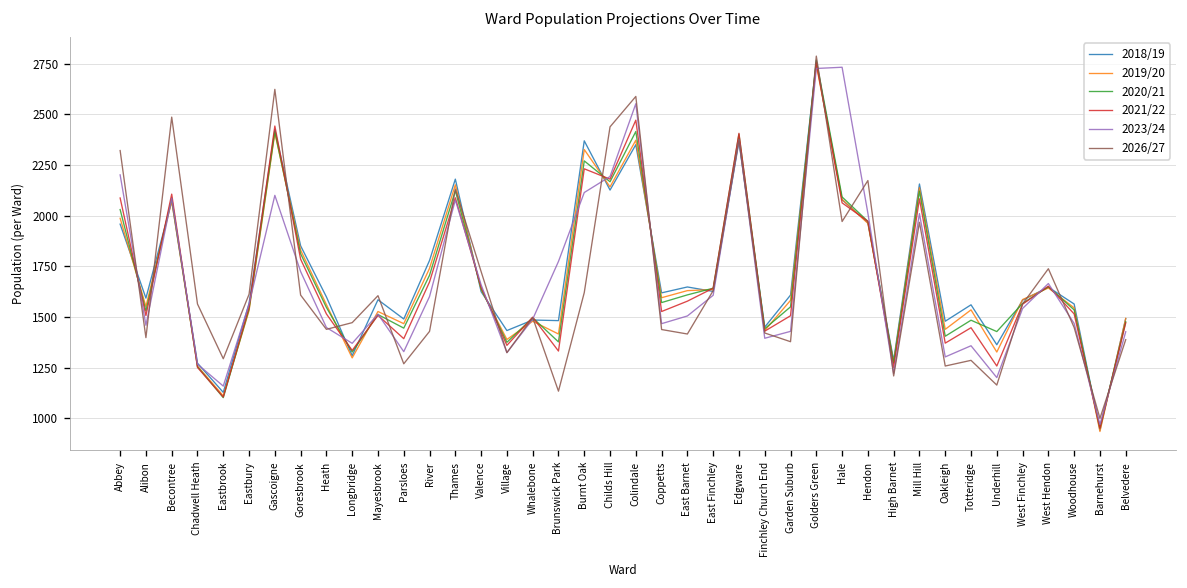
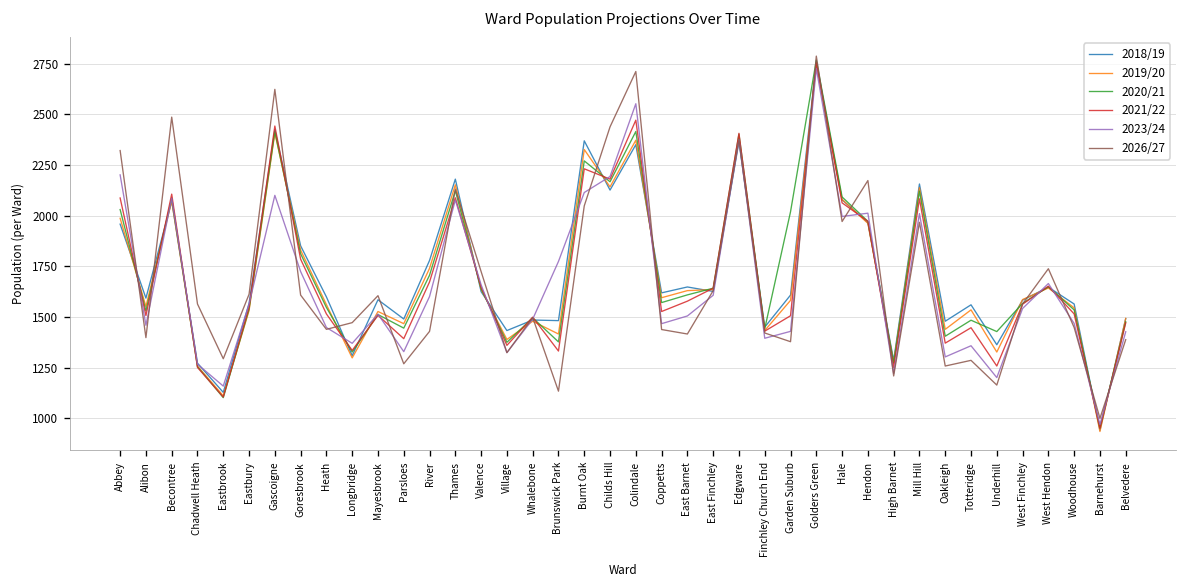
  {
    "2018/19": {
      "Abbey": 1960,
      "Alibon": 1590,
      "Eastbrook": 1130,
      "Goresbrook": 1850,
      "Heath": 1600,
      "Mayesbrook": 1590,
      "Parsloes": 1490,
      "River": 1780,
      "Thames": 2180,
      "Village": 1430,
      "Brunswick Park": 1480,
      "Burnt Oak": 2370,
      "Childs Hill": 2130,
      "Colindale": 2350,
      "Coppetts": 1620,
      "East Barnet": 1650,
      "Garden Suburb": 1610,
      "Mill Hill": 2160,
      "Oakleigh": 1480,
      "Totteridge": 1560,
      "Underhill": 1360,
      "Woodhouse": 1560
    },
    "2019/20": {
      "Abbey": 1990,
      "Alibon": 1550,
      "Goresbrook": 1830,
      "Parsloes": 1470,
      "River": 1740,
      "Thames": 2150,
      "Brunswick Park": 1420,
      "Burnt Oak": 2330,
      "Childs Hill": 2140,
      "Colindale": 2370,
      "Coppetts": 1600,
      "East Barnet": 1630,
      "Garden Suburb": 1580,
      "Mill Hill": 2140,
      "Oakleigh": 1440,
      "Totteridge": 1540,
      "Underhill": 1330
    },
    "2020/21": {
      "Abbey": 2030,
      "Alibon": 1530,
      "Goresbrook": 1810,
      "Parsloes": 1450,
      "River": 1710,
      "Brunswick Park": 1380,
      "Burnt Oak": 2270,
      "Colindale": 2420,
      "Coppetts": 1570,
      "East Barnet": 1610,
-     "Garden Suburb": 1550,
+     "Garden Suburb": 2020,
      "Mill Hill": 2120,
      "Oakleigh": 1410,
      "Totteridge": 1480,
      "Underhill": 1430
    },
    "2021/22": {
      "Abbey": 2090,
      "Alibon": 1510,
      "Becontree": 2110,
      "Gascoigne": 2440,
      "Goresbrook": 1790,
      "Heath": 1520,
      "Parsloes": 1390,
      "River": 1670,
      "Brunswick Park": 1330,
      "Burnt Oak": 2230,
      "Colindale": 2470,
      "Coppetts": 1530,
      "East Barnet": 1580,
      "Garden Suburb": 1510,
      "High Barnet": 1250,
      "Mill Hill": 2080,
      "Oakleigh": 1370,
      "Totteridge": 1450,
      "Underhill": 1260,
      "Woodhouse": 1520
    },
    "2023/24": {
      "Abbey": 2200,
      "Alibon": 1460,
      "Eastbrook": 1160,
      "Gascoigne": 2100,
      "Goresbrook": 1720,
      "Longbridge": 1370,
      "Parsloes": 1330,
      "River": 1600,
      "Brunswick Park": 1770,
      "Burnt Oak": 2110,
      "Colindale": 2550,
      "Coppetts": 1470,
      "East Barnet": 1510,
      "East Finchley": 1610,
      "Finchley Church End": 1400,
      "Garden Suburb": 1430,
      "Golders Green": 2730,
-     "Hale": 2730,
+     "Hale": 2000,
      "Hendon": 2010,
      "Mill Hill": 2010,
      "Oakleigh": 1300,
      "Totteridge": 1360,
      "Underhill": 1200,
      "West Finchley": 1540,
      "Woodhouse": 1470,
      "Barnehurst": 970,
      "Belvedere": 1430
    },
    "2026/27": {
      "Abbey": 2320,
      "Alibon": 1400,
      "Becontree": 2490,
      "Chadwell Heath": 1560,
      "Eastbrook": 1290,
      "Eastbury": 1610,
      "Gascoigne": 2620,
      "Goresbrook": 1610,
      "Longbridge": 1470,
      "Mayesbrook": 1610,
      "Parsloes": 1270,
      "River": 1430,
      "Valence": 1720,
      "Brunswick Park": 1130,
-     "Burnt Oak": 1620,
+     "Burnt Oak": 2050,
      "Childs Hill": 2440,
-     "Colindale": 2590,
+     "Colindale": 2710,
      "Coppetts": 1440,
      "East Barnet": 1420,
      "Garden Suburb": 1380,
      "Golders Green": 2790,
      "Hale": 1970,
      "Hendon": 2170,
      "Mill Hill": 1970,
      "Oakleigh": 1260,
      "Totteridge": 1290,
      "Underhill": 1160,
      "West Hendon": 1740,
      "Woodhouse": 1450,
      "Barnehurst": 1000,
      "Belvedere": 1390
    }
  }
